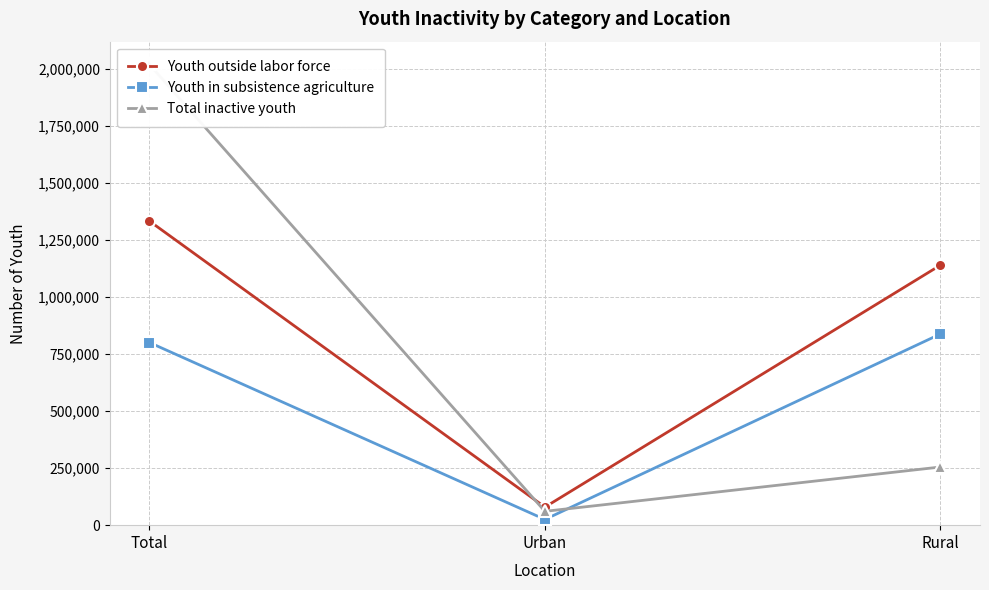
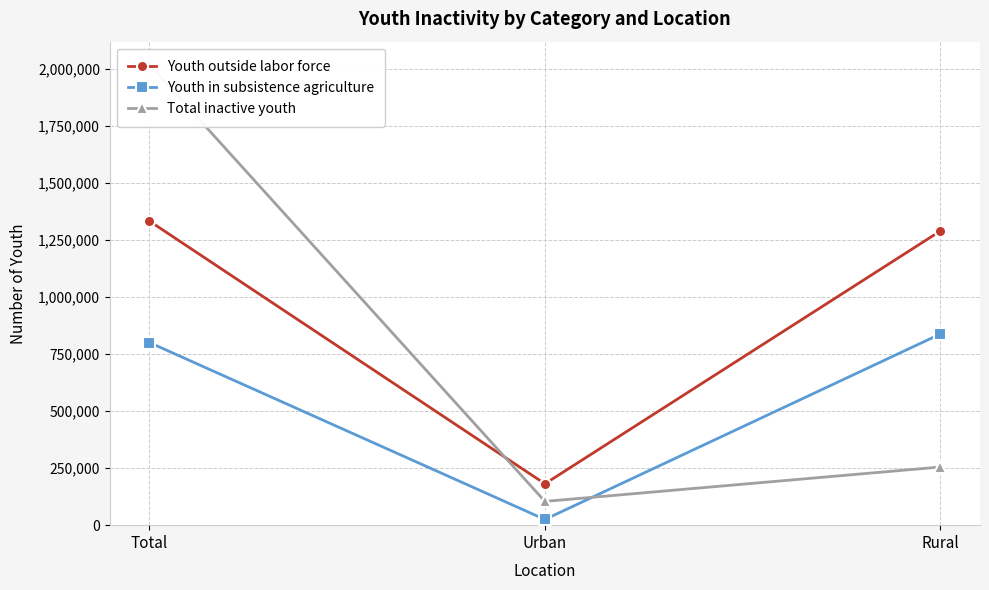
  {
    "Youth outside labor force": {
      "Total": "1,330,000",
-     "Urban": "80,000",
-     "Rural": "1,140,000"
+     "Urban": "180,000",
+     "Rural": "1,290,000"
    },
    "Youth in subsistence agriculture": {
      "Total": "800,000",
      "Urban": "30,000",
      "Rural": "840,000"
    },
    "Total inactive youth": {
-     "Urban": "60,000",
+     "Urban": "100,000",
      "Rural": "250,000"
    }
  }
